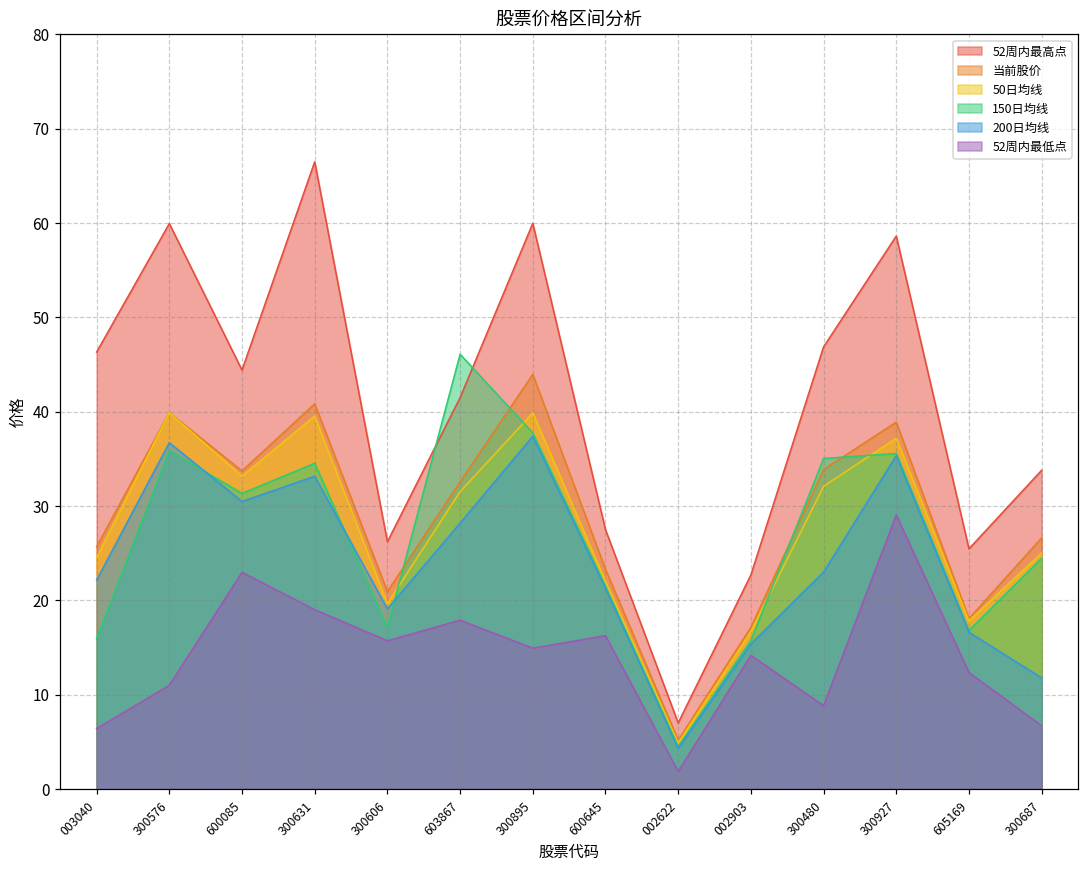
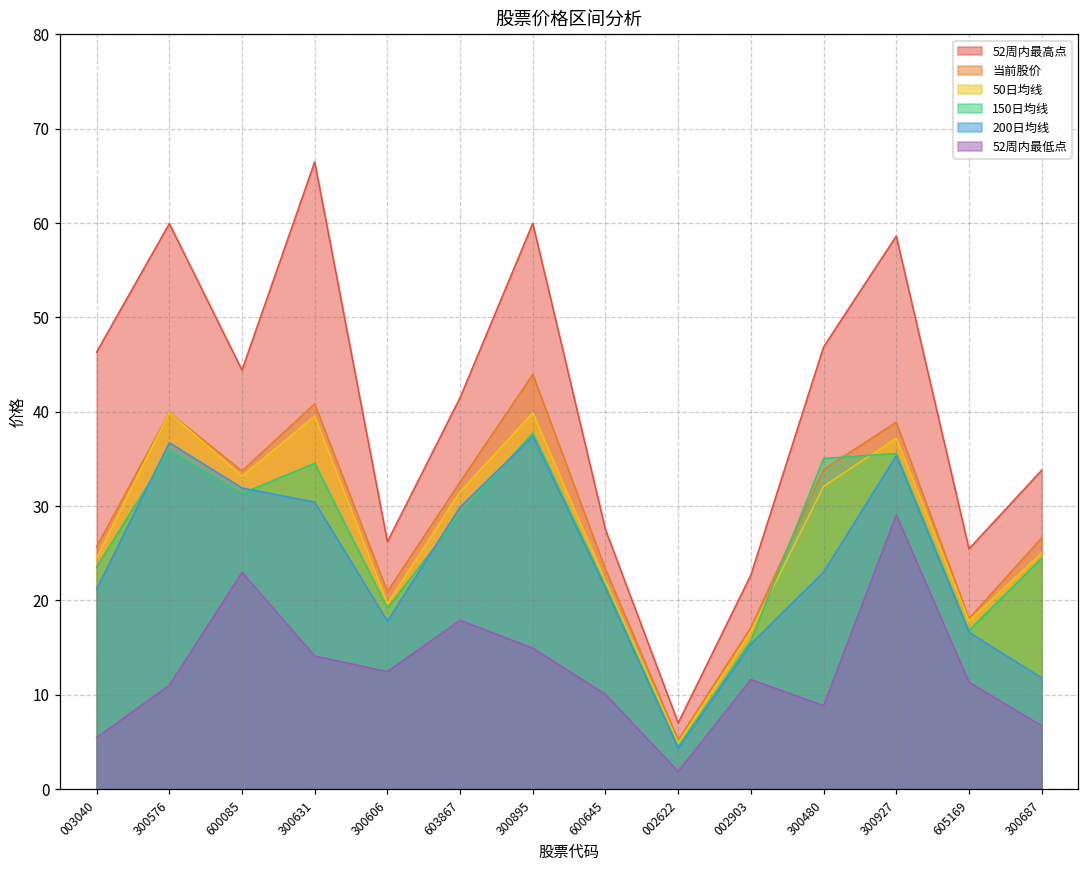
  {
    "150日均线": {
-     "003040": 16,
+     "003040": 24,
      "300576": 36,
      "600085": 31,
      "300631": 35,
-     "300606": 17,
-     "603867": 46,
+     "300606": 19,
+     "603867": 29,
      "300895": 38,
      "002903": 16,
      "300480": 35,
      "300687": 24
    },
    "200日均线": {
-     "003040": 22,
+     "003040": 21,
      "300576": 37,
-     "600085": 30,
-     "300631": 33,
-     "300606": 19,
-     "603867": 28,
+     "600085": 32,
+     "300631": 30,
+     "300606": 18,
+     "603867": 30,
      "300895": 37,
      "002903": 15,
      "300480": 23,
      "300687": 12
    },
    "52周内最低点": {
-     "003040": 6,
+     "003040": 5,
      "300576": 11,
      "600085": 23,
-     "300631": 19,
-     "300606": 16,
+     "300631": 14,
+     "300606": 12,
      "603867": 18,
      "300895": 15,
-     "600645": 16,
+     "600645": 10,
      "002622": 2,
-     "002903": 14,
+     "002903": 12,
      "300480": 9,
      "300927": 29,
-     "605169": 12,
+     "605169": 11,
      "300687": 7
    }
  }
